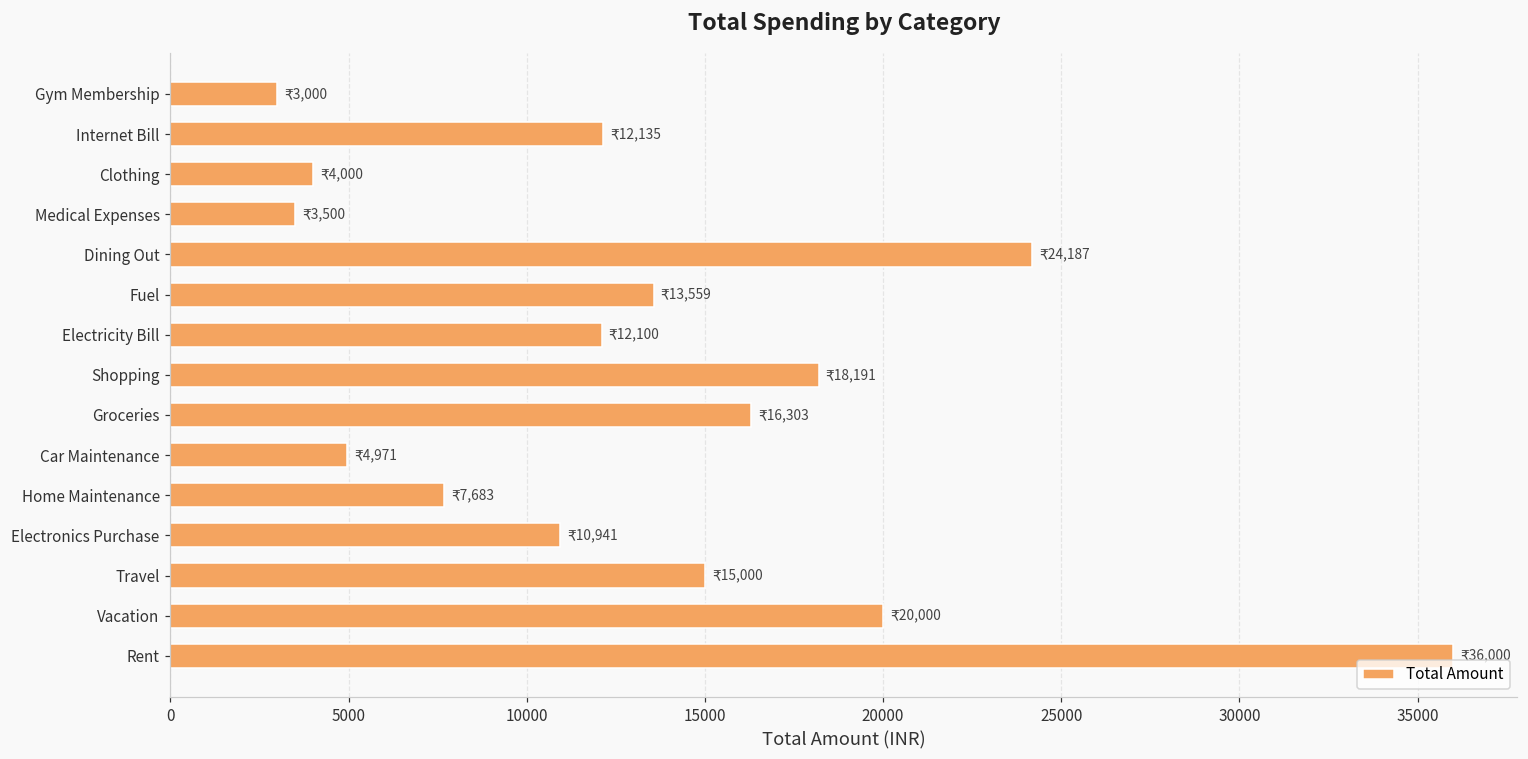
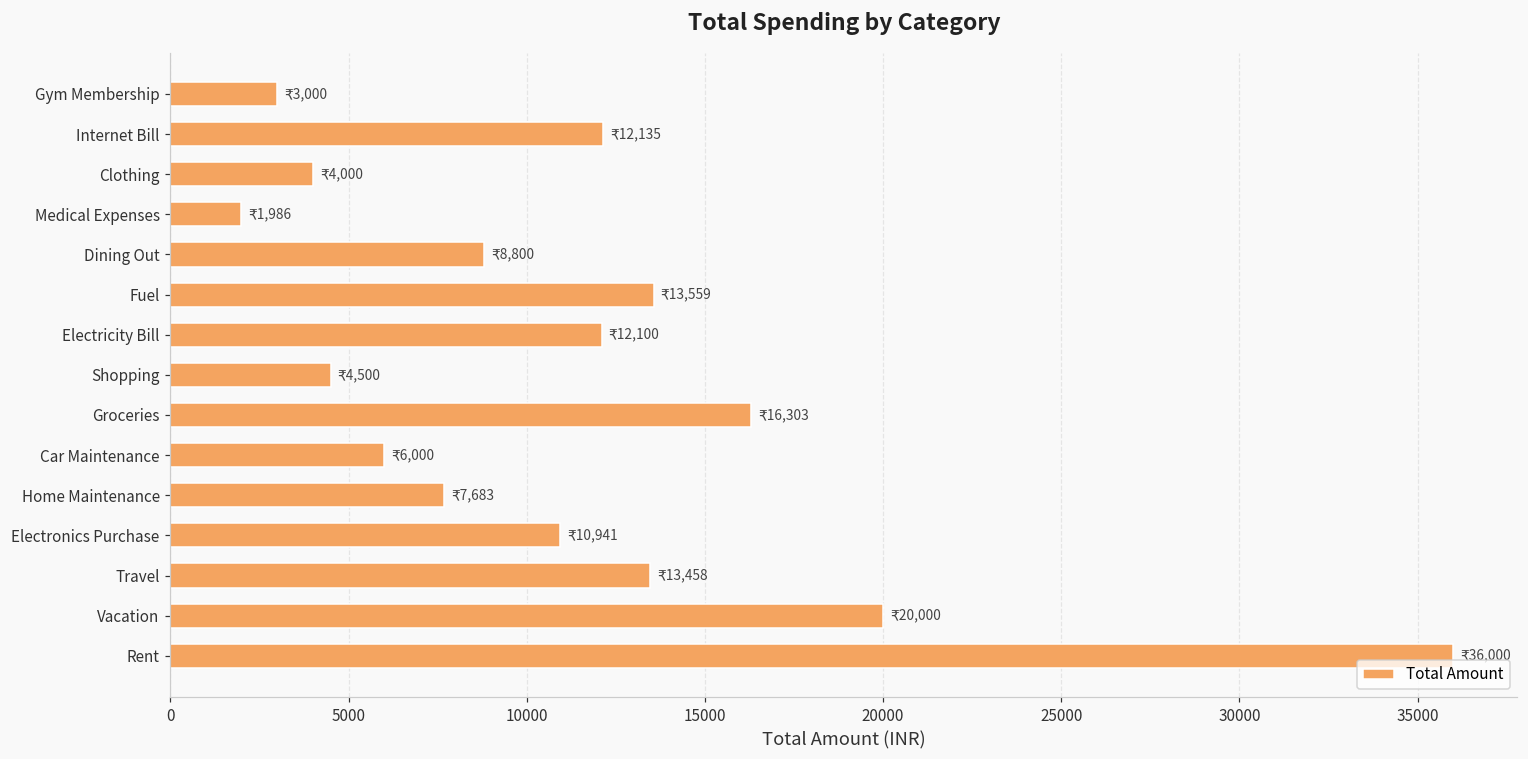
  {
    "Gym Membership": "3,000",
    "Internet Bill": "12,135",
    "Clothing": "4,000",
-   "Medical Expenses": "3,500",
-   "Dining Out": "24,187",
+   "Medical Expenses": "1,986",
+   "Dining Out": "8,800",
    "Fuel": "13,559",
    "Electricity Bill": "12,100",
-   "Shopping": "18,191",
+   "Shopping": "4,500",
    "Groceries": "16,303",
-   "Car Maintenance": "4,971",
+   "Car Maintenance": "6,000",
    "Home Maintenance": "7,683",
    "Electronics Purchase": "10,941",
-   "Travel": "15,000",
+   "Travel": "13,458",
    "Vacation": "20,000"
  }
